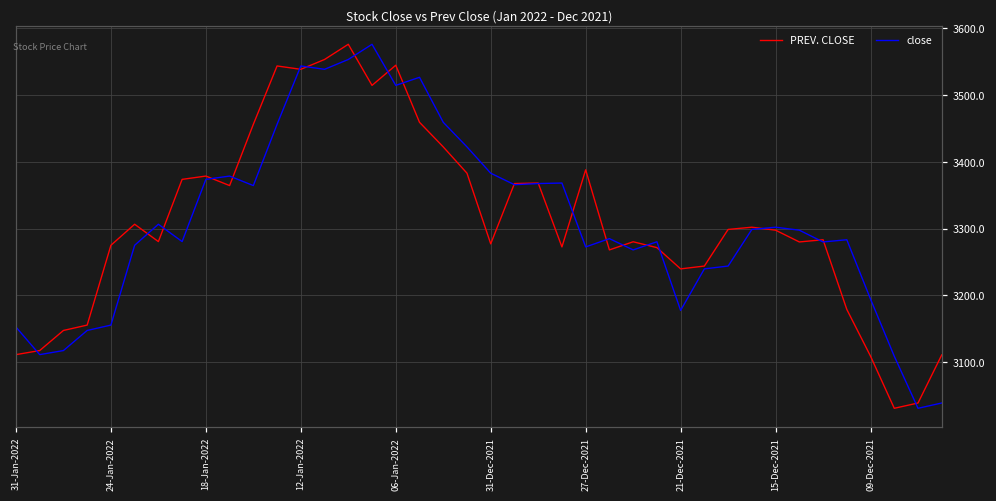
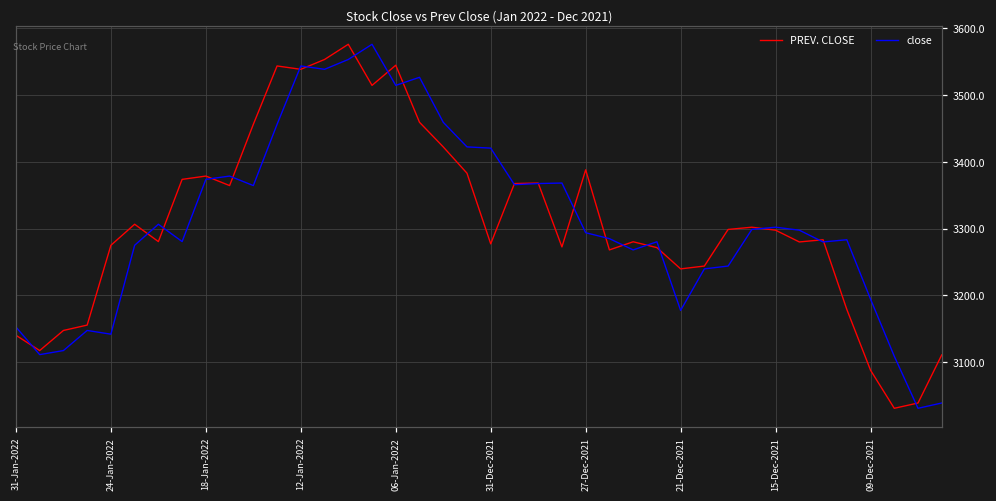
  {
    "PREV. CLOSE": {
-     "31-Jan-2022": 3110,
+     "31-Jan-2022": 3140,
      "24-Jan-2022": 3270,
      "18-Jan-2022": 3380,
      "12-Jan-2022": 3540,
      "06-Jan-2022": 3540,
      "31-Dec-2021": 3280,
      "27-Dec-2021": 3390,
      "21-Dec-2021": 3240,
      "15-Dec-2021": 3300,
-     "09-Dec-2021": 3110
+     "09-Dec-2021": 3090
    },
    "close": {
      "31-Jan-2022": 3150,
-     "24-Jan-2022": 3160,
+     "24-Jan-2022": 3140,
      "18-Jan-2022": 3370,
      "12-Jan-2022": 3540,
      "06-Jan-2022": 3510,
-     "31-Dec-2021": 3380,
-     "27-Dec-2021": 3270,
+     "31-Dec-2021": 3420,
+     "27-Dec-2021": 3290,
      "21-Dec-2021": 3180,
      "15-Dec-2021": 3300,
      "09-Dec-2021": 3190
    }
  }
